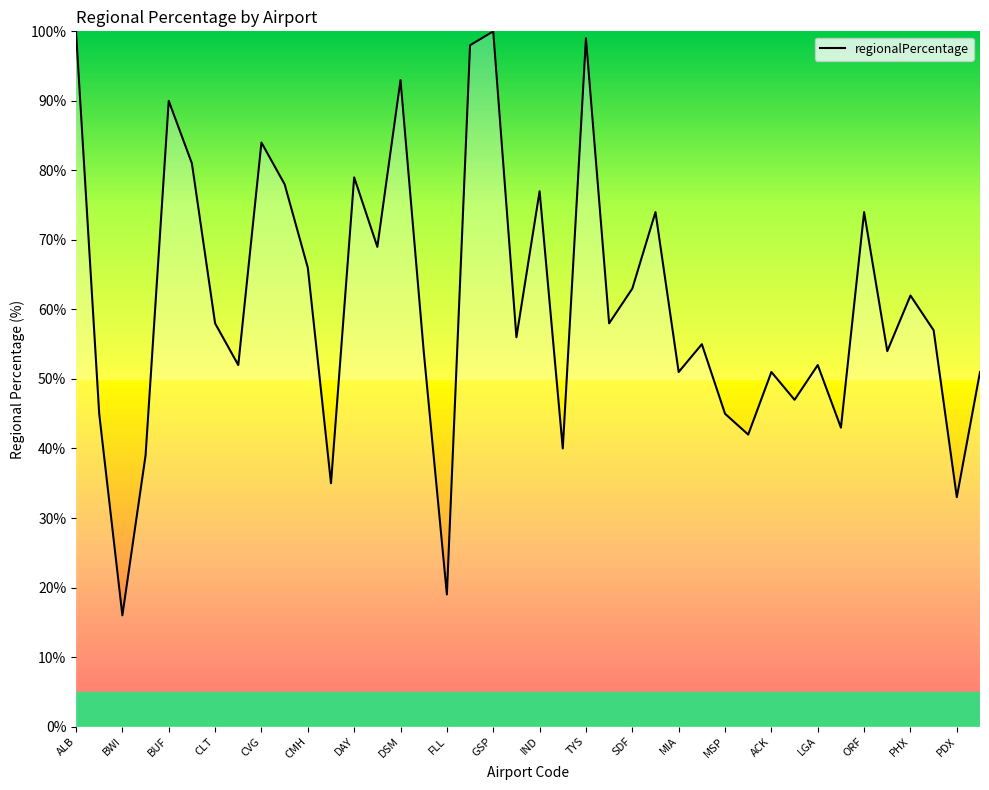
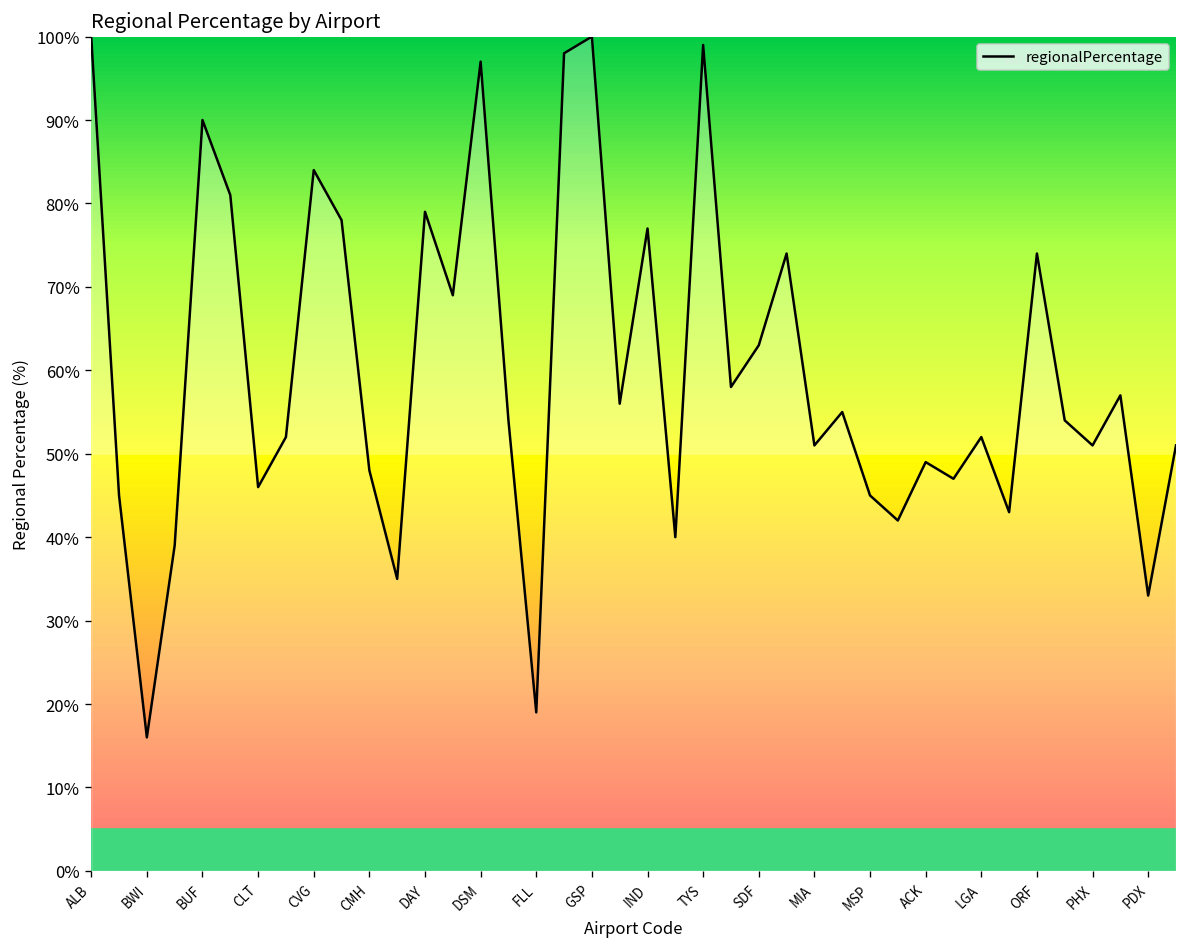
  {
    "ALB": "100%",
    "BWI": "16%",
    "BUF": "90%",
-   "CLT": "58%",
+   "CLT": "46%",
    "CVG": "84%",
-   "CMH": "66%",
+   "CMH": "48%",
    "DAY": "79%",
-   "DSM": "93%",
+   "DSM": "97%",
    "FLL": "19%",
    "GSP": "100%",
    "IND": "77%",
    "TYS": "99%",
    "SDF": "63%",
    "MIA": "51%",
    "MSP": "45%",
-   "ACK": "51%",
+   "ACK": "49%",
    "LGA": "52%",
    "ORF": "74%",
-   "PHX": "62%",
+   "PHX": "51%",
    "PDX": "33%"
  }
